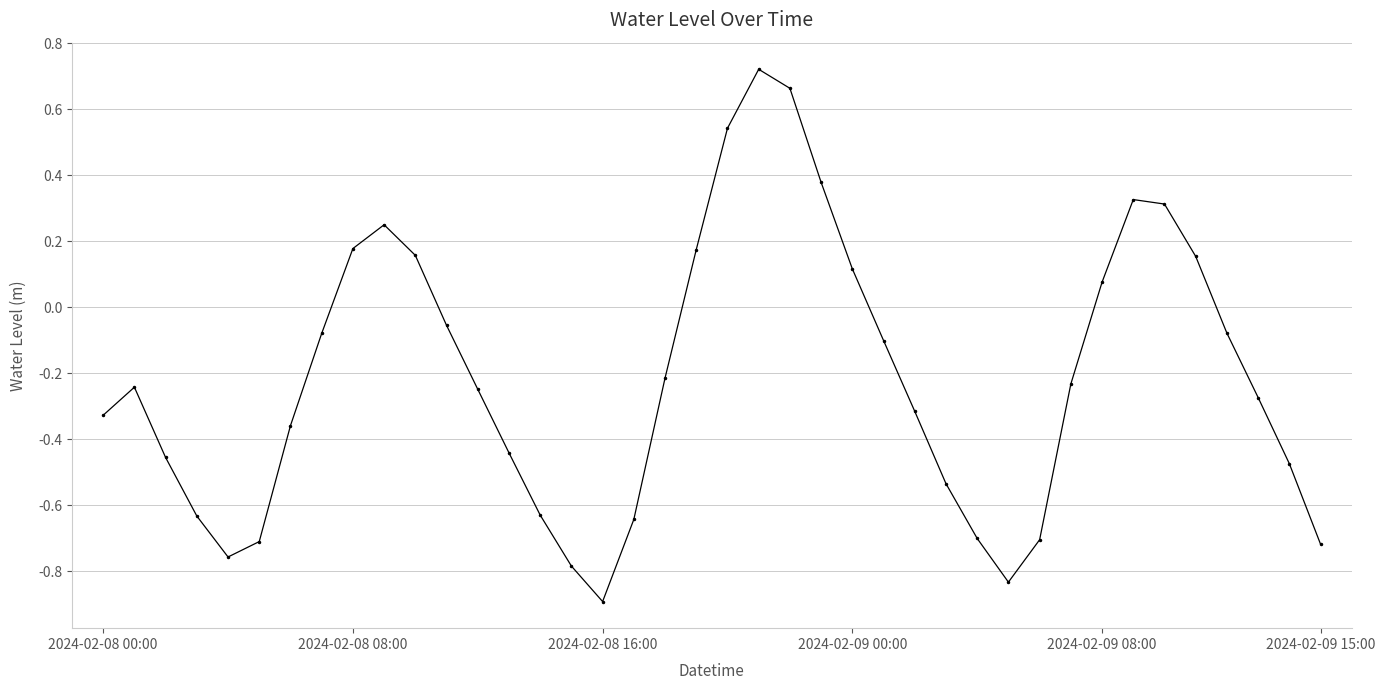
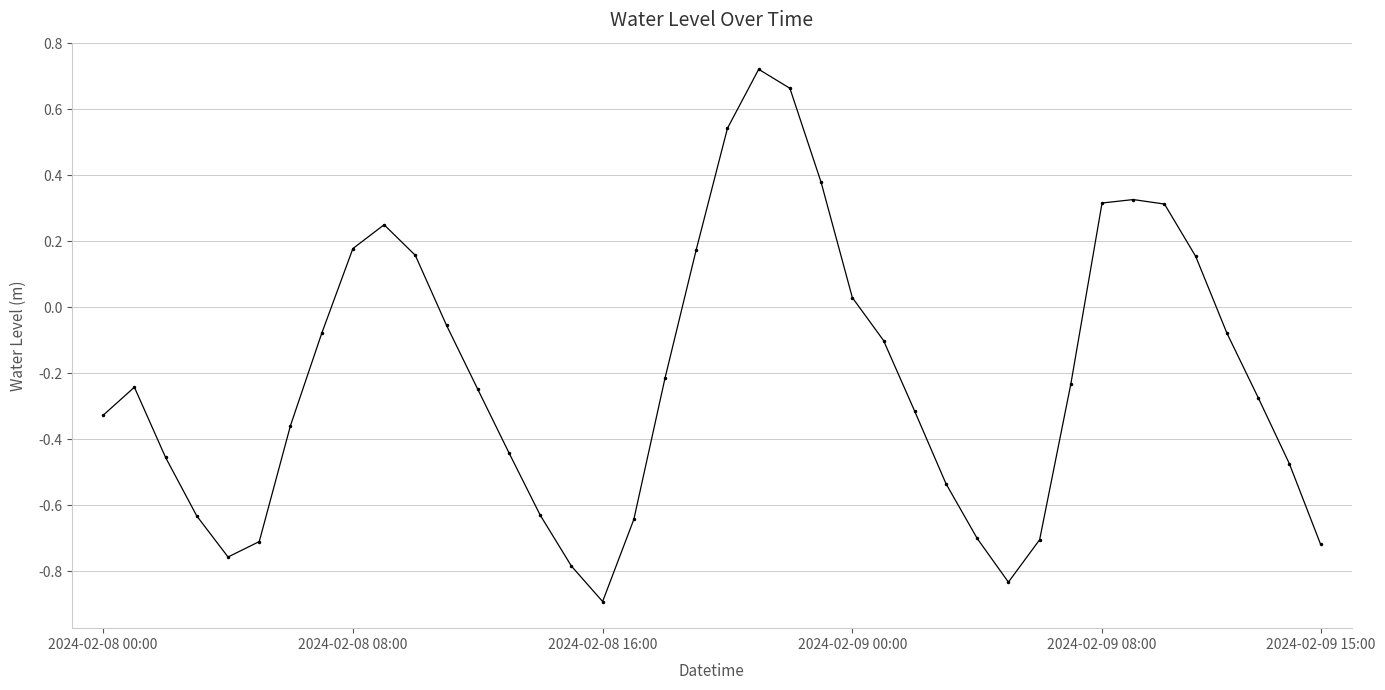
  {
    "2024-02-08 00:00": -0.33,
    "2024-02-08 08:00": 0.18,
    "2024-02-08 16:00": -0.89,
-   "2024-02-09 00:00": 0.12,
-   "2024-02-09 08:00": 0.08,
+   "2024-02-09 00:00": 0.03,
+   "2024-02-09 08:00": 0.32,
    "2024-02-09 15:00": -0.72
  }
